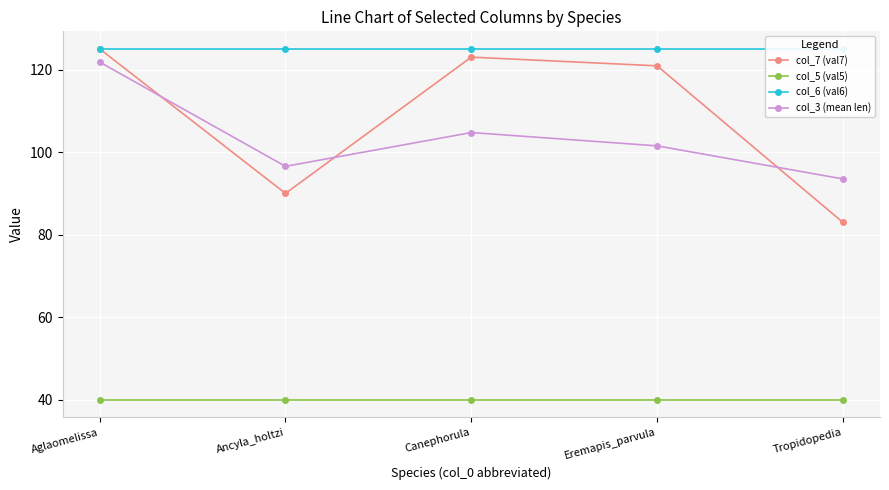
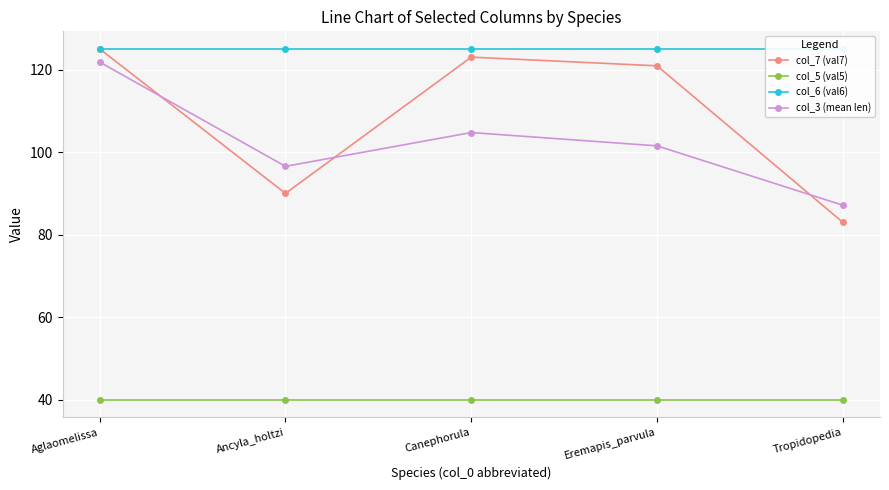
  {
    "col_7 (val7)": {
      "Ancyla_holtzi": 90,
      "Canephorula": 123,
      "Eremapis_parvula": 121,
      "Tropidopedia": 83
    },
    "col_5 (val5)": {
      "Aglaomelissa": 40,
      "Ancyla_holtzi": 40,
      "Canephorula": 40,
      "Eremapis_parvula": 40,
      "Tropidopedia": 40
    },
    "col_6 (val6)": {
      "Ancyla_holtzi": 125,
      "Canephorula": 125,
      "Eremapis_parvula": 125
    },
    "col_3 (mean len)": {
      "Aglaomelissa": 122,
      "Ancyla_holtzi": 97,
      "Canephorula": 105,
      "Eremapis_parvula": 102,
-     "Tropidopedia": 94
+     "Tropidopedia": 87
    }
  }
